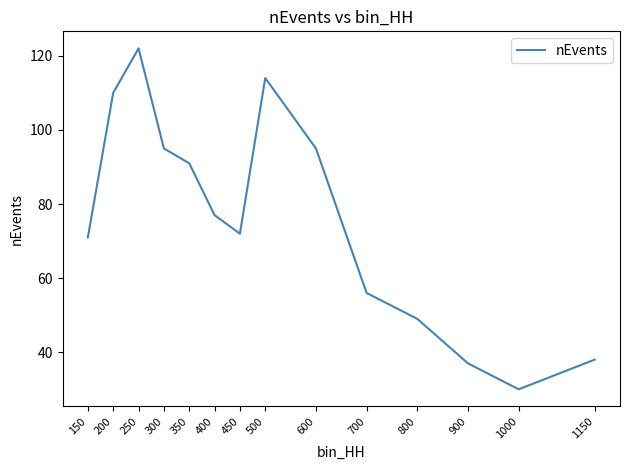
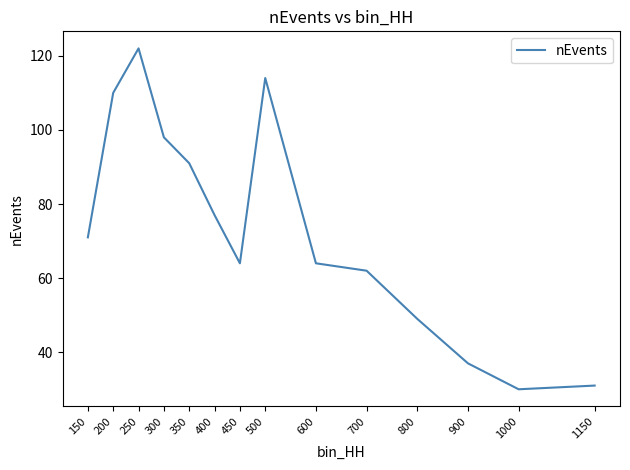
  {
    "150": 71,
    "200": 110,
    "250": 122,
-   "300": 95,
+   "300": 98,
    "350": 91,
    "400": 77,
-   "450": 72,
+   "450": 64,
    "500": 114,
-   "600": 95,
-   "700": 56,
+   "600": 64,
+   "700": 62,
    "800": 49,
    "900": 37,
    "1000": 30,
-   "1150": 38
+   "1150": 31
  }
